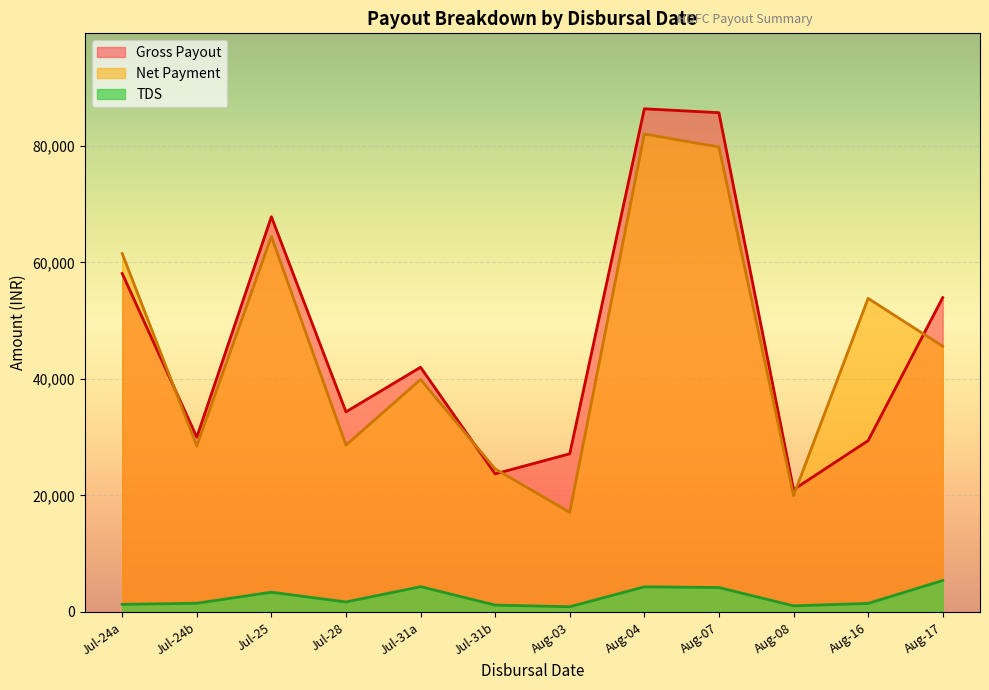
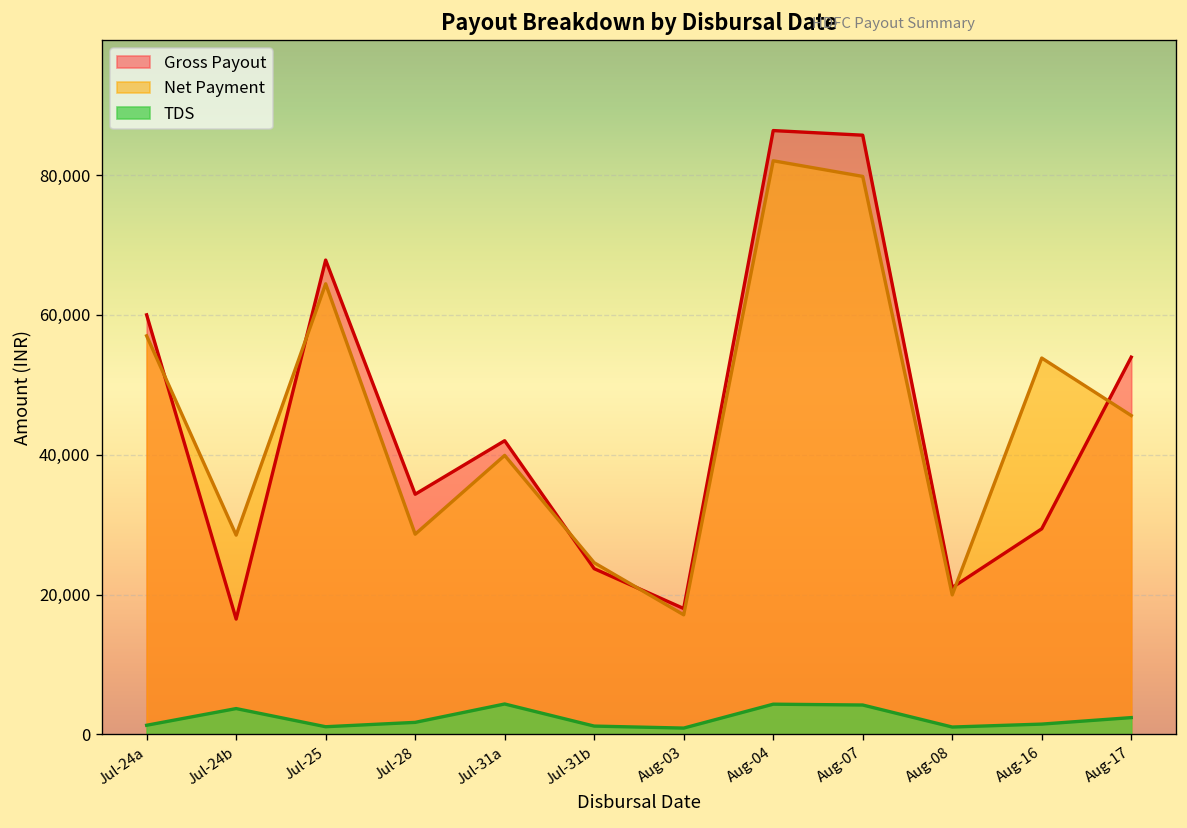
  {
    "Gross Payout": {
-     "Jul-24a": "58,000",
-     "Jul-24b": "30,000",
+     "Jul-24a": "60,000",
+     "Jul-24b": "16,000",
      "Jul-25": "68,000",
      "Jul-28": "34,000",
      "Jul-31a": "42,000",
      "Jul-31b": "24,000",
-     "Aug-03": "27,000",
+     "Aug-03": "18,000",
      "Aug-04": "86,000",
      "Aug-07": "86,000",
      "Aug-08": "21,000",
      "Aug-16": "29,000",
      "Aug-17": "54,000"
    },
    "Net Payment": {
-     "Jul-24a": "62,000",
+     "Jul-24a": "57,000",
      "Jul-24b": "29,000",
      "Jul-25": "64,000",
      "Jul-28": "29,000",
      "Jul-31a": "40,000",
      "Jul-31b": "25,000",
      "Aug-03": "17,000",
      "Aug-04": "82,000",
      "Aug-07": "80,000",
      "Aug-08": "20,000",
      "Aug-16": "54,000",
      "Aug-17": "46,000"
    },
    "TDS": {
      "Jul-24a": "1,000",
-     "Jul-24b": "2,000",
-     "Jul-25": "3,000",
+     "Jul-24b": "4,000",
+     "Jul-25": "1,000",
      "Jul-28": "2,000",
      "Jul-31a": "4,000",
      "Jul-31b": "1,000",
      "Aug-03": "1,000",
      "Aug-04": "4,000",
      "Aug-07": "4,000",
      "Aug-08": "1,000",
      "Aug-16": "1,000",
-     "Aug-17": "5,000"
+     "Aug-17": "2,000"
    }
  }
